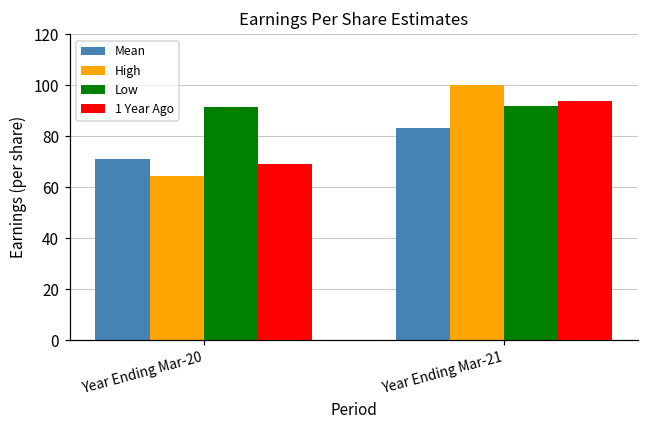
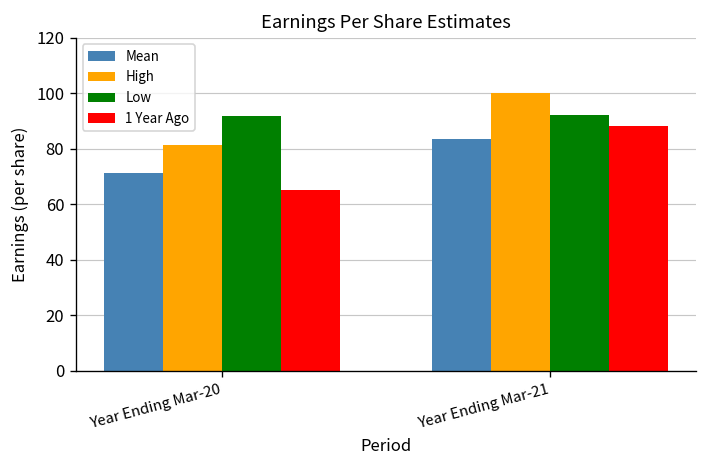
  {
    "Mean": {
      "Year Ending Mar-20": 71,
      "Year Ending Mar-21": 83
    },
    "High": {
-     "Year Ending Mar-20": 64,
+     "Year Ending Mar-20": 82,
      "Year Ending Mar-21": 100
    },
    "Low": {
      "Year Ending Mar-20": 92,
      "Year Ending Mar-21": 92
    },
    "1 Year Ago": {
-     "Year Ending Mar-20": 69,
-     "Year Ending Mar-21": 94
+     "Year Ending Mar-20": 65,
+     "Year Ending Mar-21": 88
    }
  }
